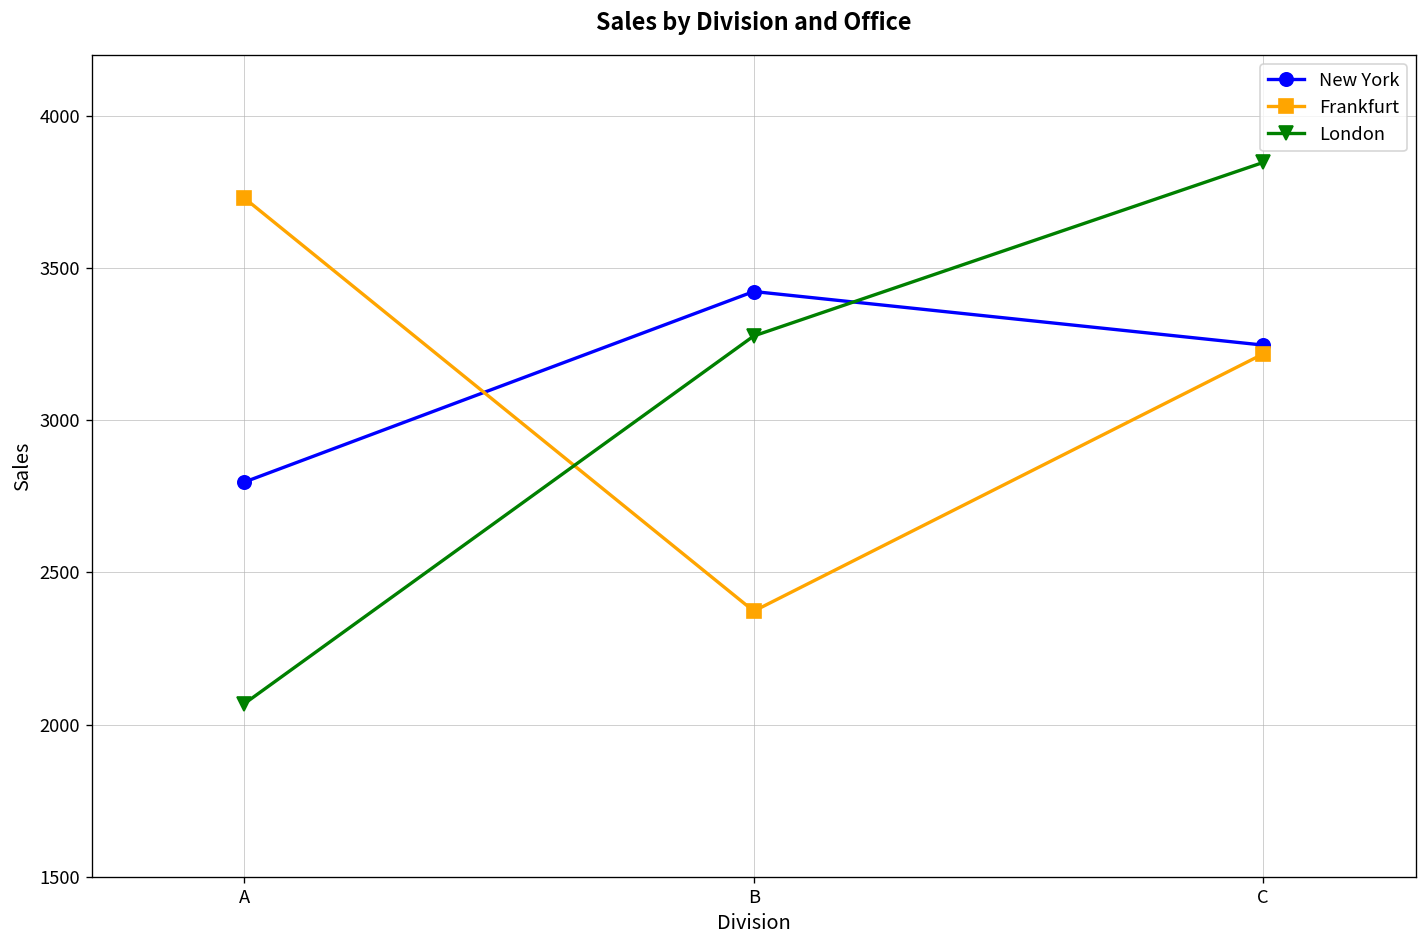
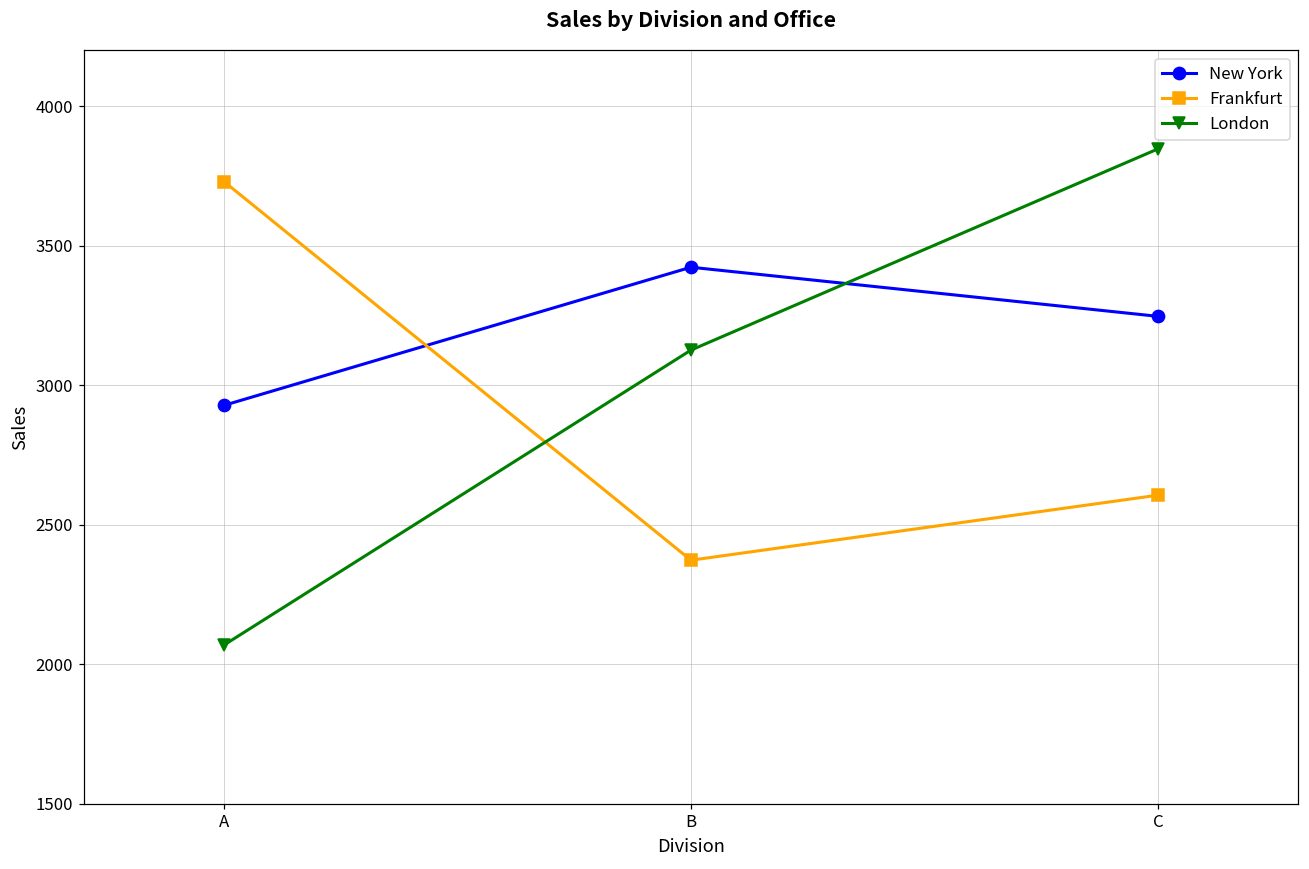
  {
    "New York": {
-     "A": 2800,
+     "A": 2930,
      "B": 3420,
      "C": 3250
    },
    "Frankfurt": {
      "A": 3730,
      "B": 2370,
-     "C": 3220
+     "C": 2610
    },
    "London": {
      "A": 2070,
-     "B": 3280,
+     "B": 3130,
      "C": 3850
    }
  }
